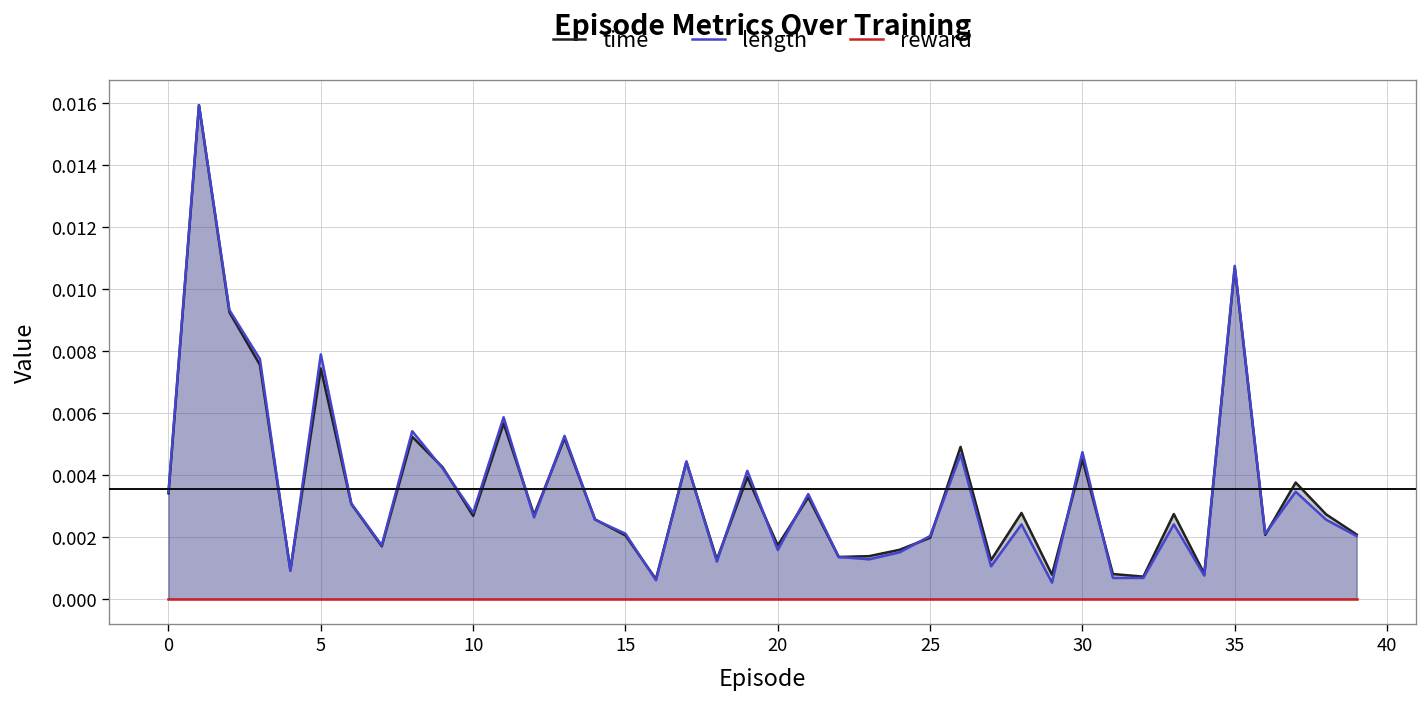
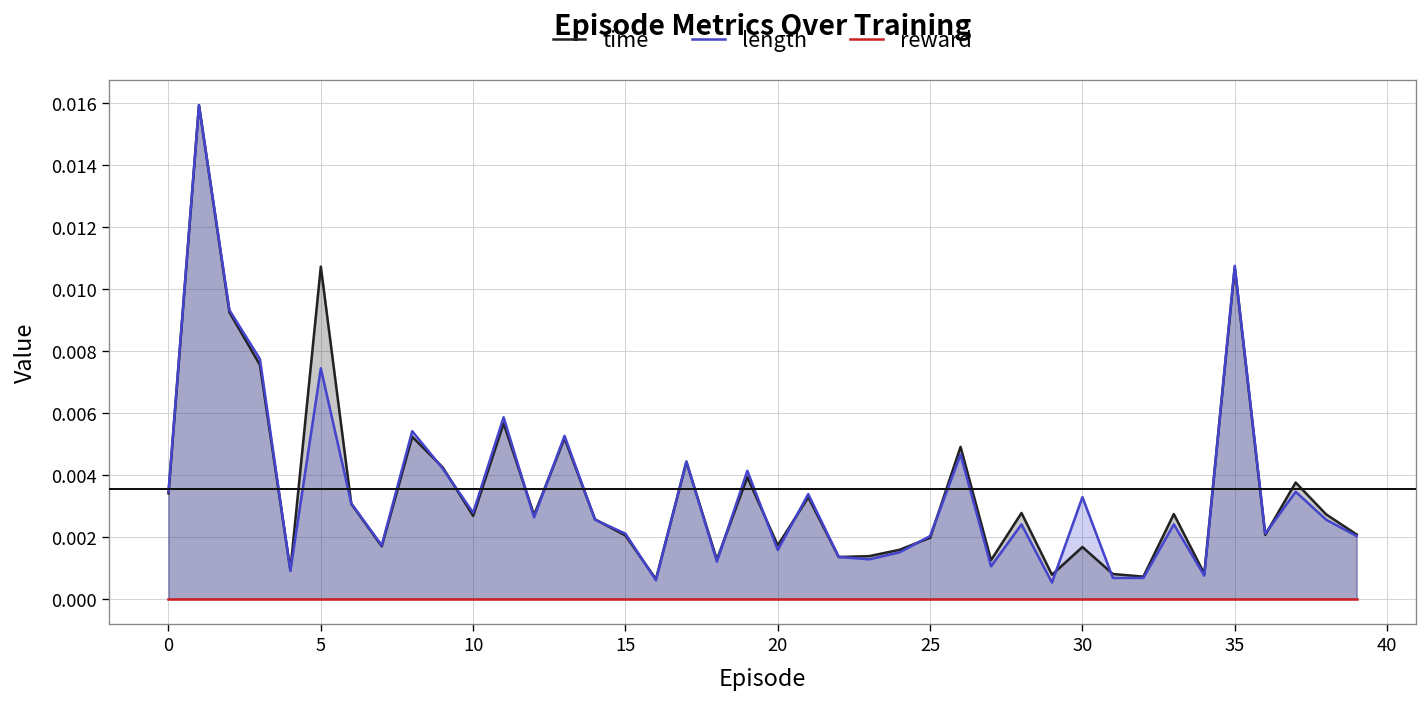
  {
    "time": {
-     "5": 0.0074,
+     "5": 0.0107,
      "10": 0.0027,
      "20": 0.0017,
-     "30": 0.0045
+     "30": 0.0017
    },
    "length": {
-     "5": 0.0079,
+     "5": 0.0074,
      "10": 0.0028,
      "20": 0.0016,
-     "30": 0.0047
+     "30": 0.0033
    },
    "reward": {
      "0": 0.0000,
      "5": 0.0000,
      "10": 0.0000,
      "15": 0.0000,
      "20": 0.0000,
      "25": 0.0000,
      "30": 0.0000,
      "35": 0.0000
    }
  }
